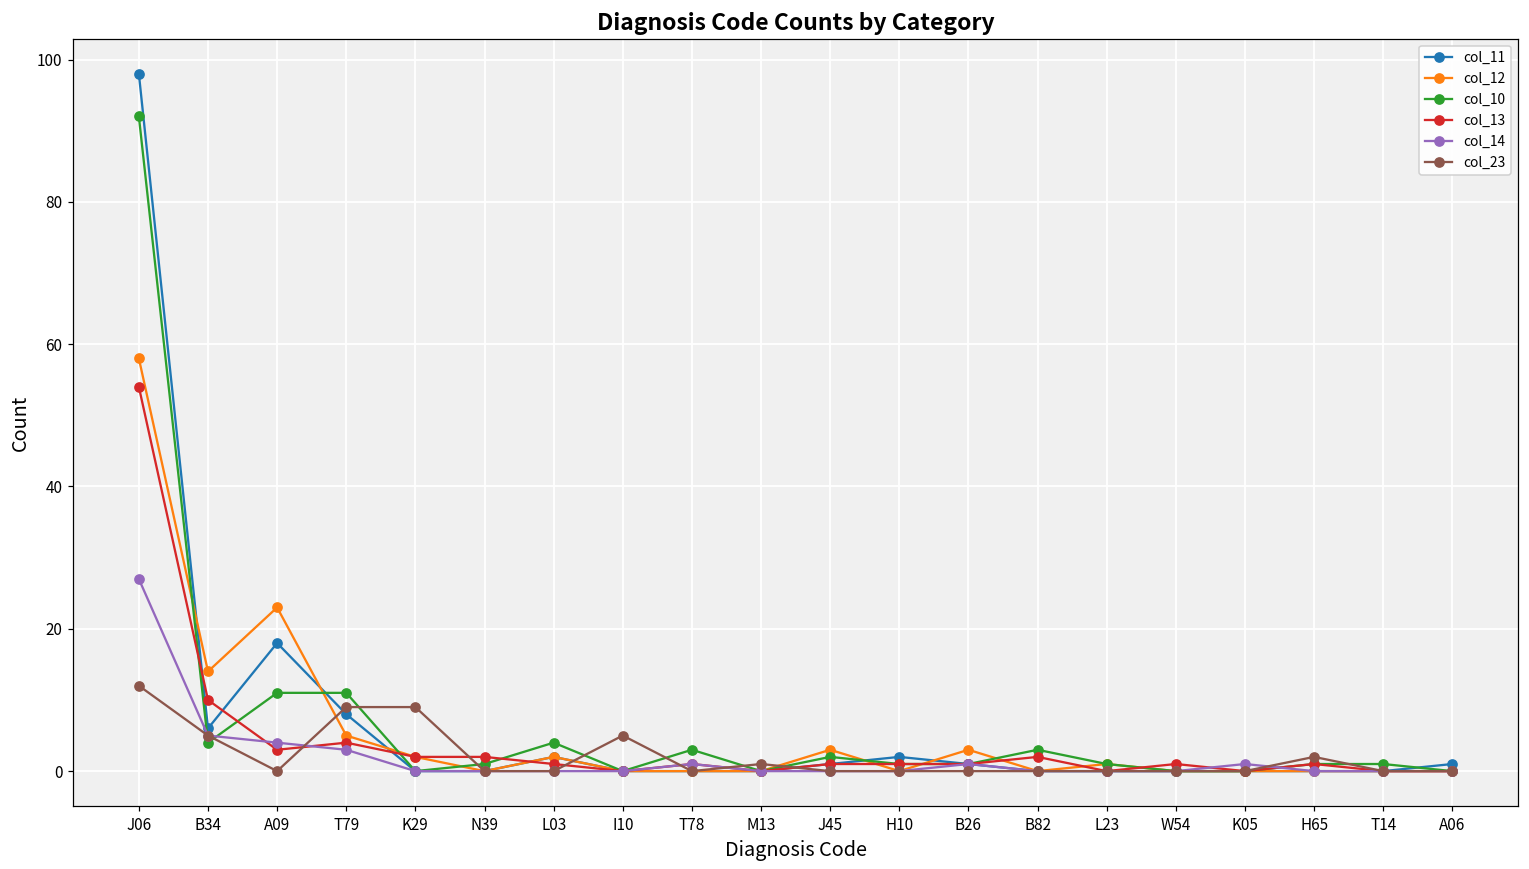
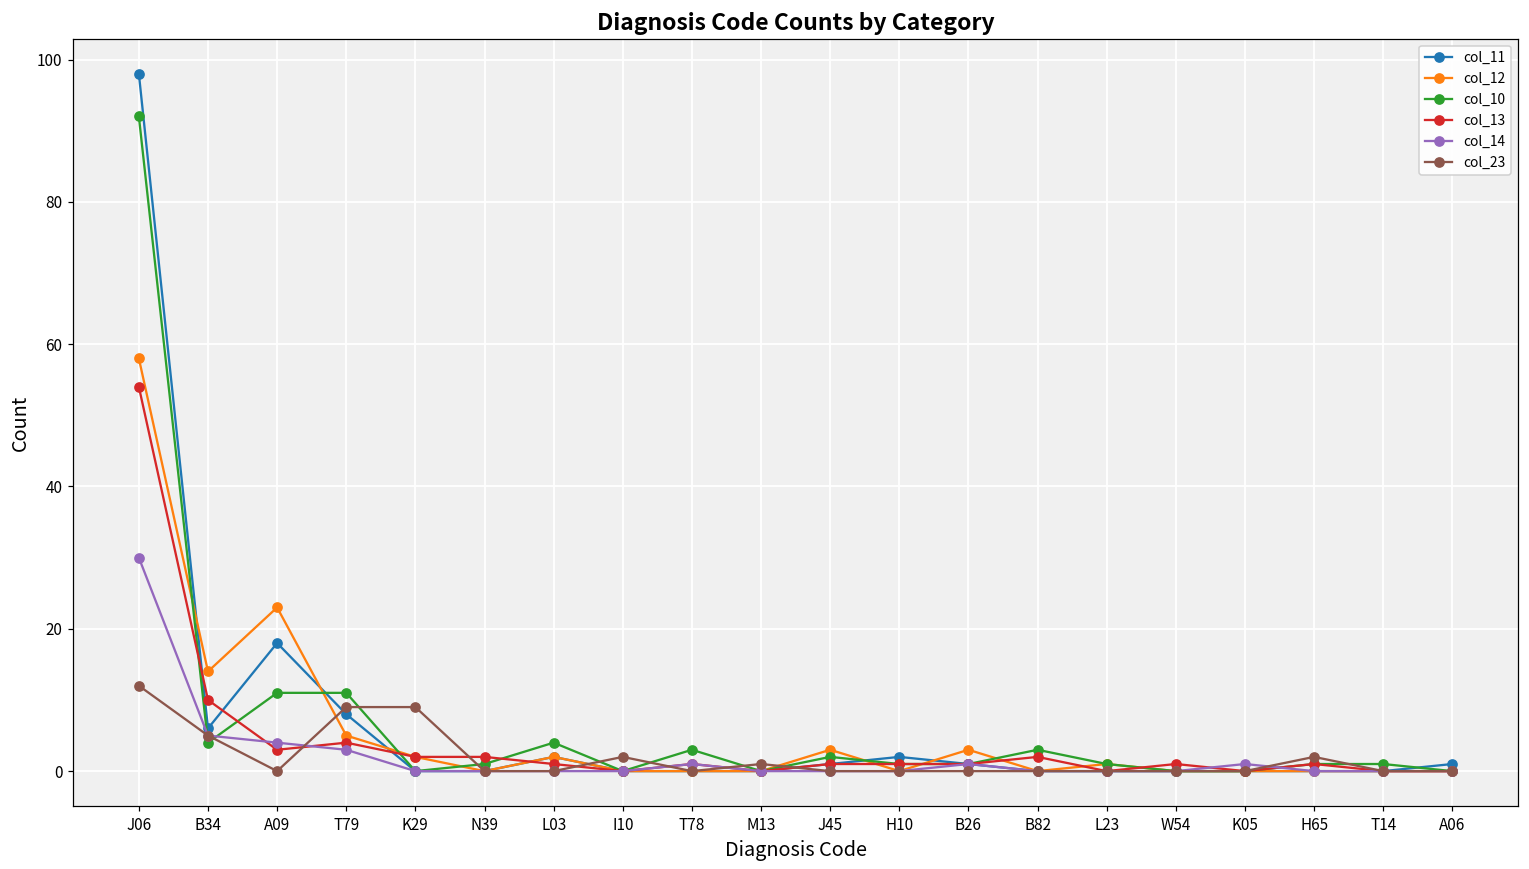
  {
    "col_11": {
      "J06": 98,
      "B34": 6,
      "A09": 18,
      "T79": 8,
      "H10": 2,
      "A06": 1
    },
    "col_12": {
      "J06": 58,
      "B34": 14,
      "A09": 23,
      "T79": 5,
      "J45": 3,
      "B26": 3
    },
    "col_10": {
      "J06": 92,
      "B34": 4,
      "A09": 11,
      "T79": 11,
      "N39": 1,
      "L03": 4,
      "T78": 3,
      "J45": 2,
      "B82": 3,
      "T14": 1
    },
    "col_13": {
      "J06": 54,
      "B34": 10,
      "A09": 3,
      "T79": 4,
      "N39": 2,
      "L03": 1,
      "B82": 2,
      "W54": 1
    },
    "col_14": {
-     "J06": 27,
+     "J06": 30,
      "A09": 4,
      "T79": 3,
      "K05": 1
    },
    "col_23": {
      "J06": 12,
      "A09": 0,
      "T79": 9,
      "K29": 9,
-     "I10": 5,
+     "I10": 2,
      "M13": 1,
      "B26": 0,
      "H65": 2
    }
  }
